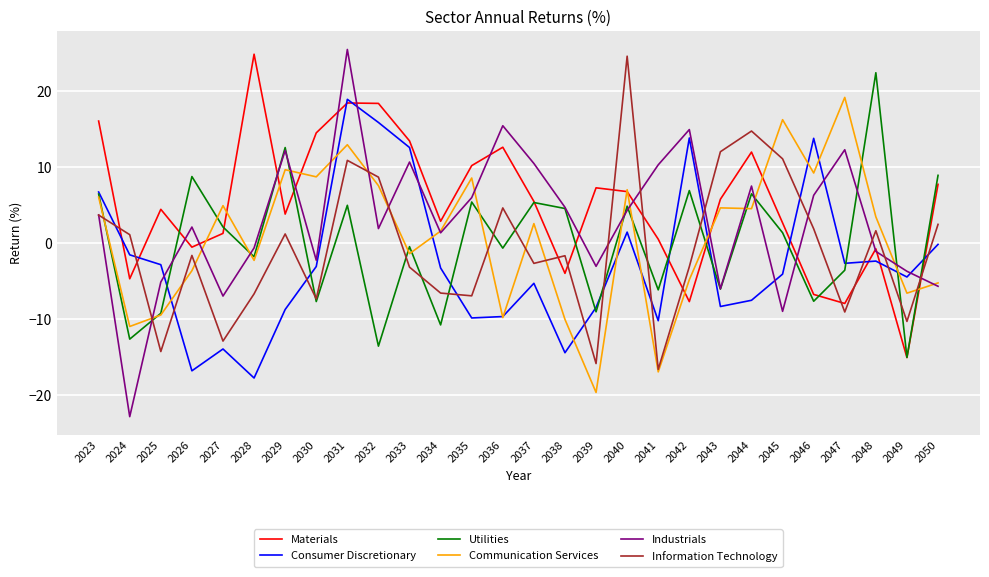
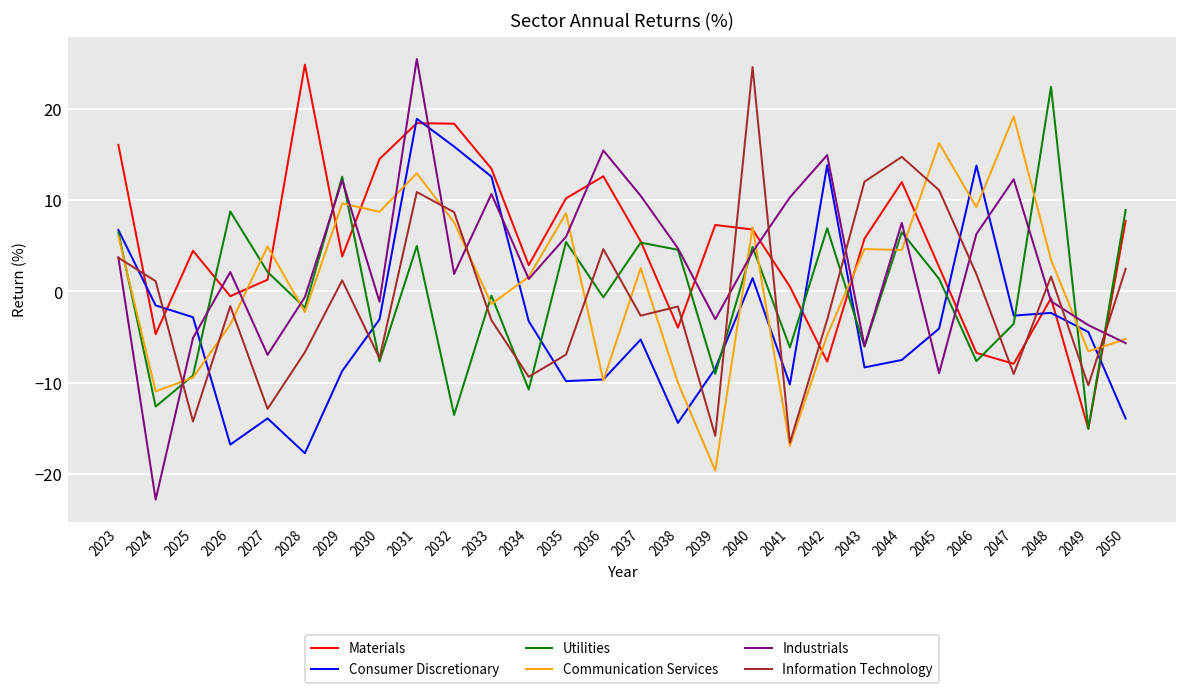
  {
    "Materials": {
      "2023": 16,
      "2024": -5,
      "2025": 4,
      "2026": -1,
      "2027": 1,
      "2028": 25,
      "2029": 4,
      "2030": 15,
      "2031": 18,
      "2032": 18,
      "2033": 13,
      "2034": 3,
      "2035": 10,
      "2036": 13,
      "2038": -4,
      "2039": 7,
      "2041": 1,
      "2042": -8,
      "2043": 6,
      "2044": 12,
      "2045": 3,
      "2046": -7,
      "2047": -8,
      "2048": -1,
      "2050": 8
    },
    "Consumer Discretionary": {
      "2024": -2,
      "2025": -3,
      "2026": -17,
      "2027": -14,
      "2028": -18,
      "2029": -9,
      "2030": -3,
      "2031": 19,
      "2032": 16,
      "2033": 13,
      "2034": -3,
      "2035": -10,
      "2037": -5,
      "2038": -14,
      "2039": -8,
      "2040": 1,
      "2041": -10,
      "2042": 14,
      "2043": -8,
      "2044": -8,
      "2045": -4,
      "2046": 14,
      "2047": -3,
      "2048": -2,
      "2049": -4,
-     "2050": 0
+     "2050": -14
    },
    "Utilities": {
      "2024": -13,
      "2026": 9,
      "2027": 2,
      "2028": -2,
      "2029": 13,
      "2030": -8,
      "2031": 5,
      "2032": -14,
      "2033": 0,
      "2034": -11,
      "2035": 5,
      "2036": -1,
      "2039": -9,
      "2040": 5,
      "2041": -6,
      "2042": 7,
      "2044": 7,
      "2045": 1,
      "2046": -8,
      "2047": -4,
      "2048": 22,
      "2050": 9
    },
    "Communication Services": {
      "2023": 6,
      "2024": -11,
      "2026": -4,
      "2027": 5,
      "2028": -2,
      "2029": 10,
      "2030": 9,
      "2031": 13,
      "2032": 8,
      "2033": -1,
      "2035": 9,
      "2037": 3,
      "2038": -10,
      "2039": -20,
      "2041": -17,
      "2042": -5,
      "2043": 5,
      "2044": 5,
      "2045": 16,
      "2046": 9,
      "2047": 19,
      "2048": 3,
      "2049": -7,
      "2050": -5
    },
    "Industrials": {
      "2024": -23,
      "2025": -5,
      "2026": 2,
      "2027": -7,
      "2028": -1,
      "2029": 12,
-     "2030": -2,
+     "2030": -1,
      "2031": 26,
      "2032": 2,
      "2033": 11,
      "2035": 6,
      "2036": 15,
      "2037": 11,
      "2039": -3,
      "2040": 4,
      "2041": 10,
      "2042": 15,
      "2044": 8,
      "2045": -9,
      "2046": 6,
      "2047": 12,
      "2048": -1,
      "2049": -4,
      "2050": -6
    },
    "Information Technology": {
      "2024": 1,
      "2025": -14,
      "2026": -2,
      "2027": -13,
      "2028": -7,
      "2029": 1,
      "2030": -7,
      "2031": 11,
      "2032": 9,
      "2033": -3,
-     "2034": -7,
+     "2034": -9,
      "2035": -7,
      "2036": 5,
      "2037": -3,
      "2038": -2,
      "2039": -16,
      "2040": 25,
      "2041": -17,
      "2042": -3,
      "2043": 12,
      "2044": 15,
      "2045": 11,
      "2046": 2,
      "2047": -9,
      "2048": 2,
      "2049": -10,
      "2050": 2
    }
  }
